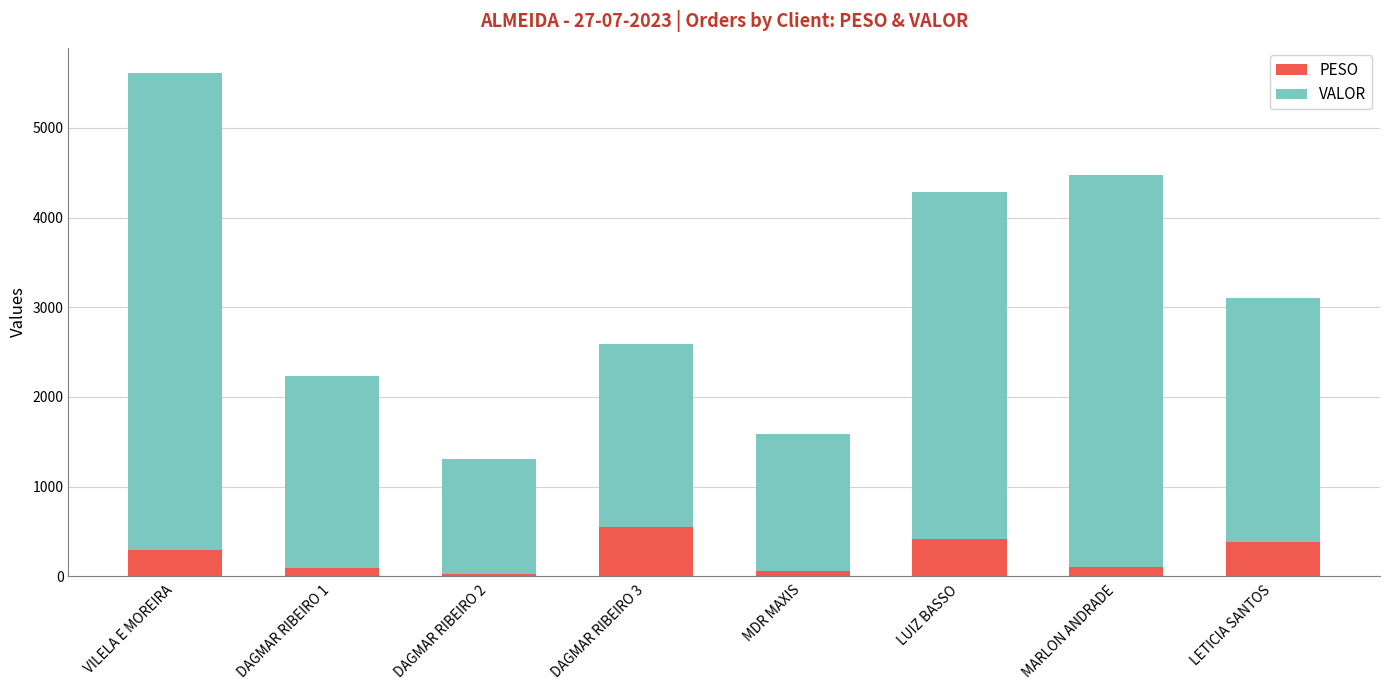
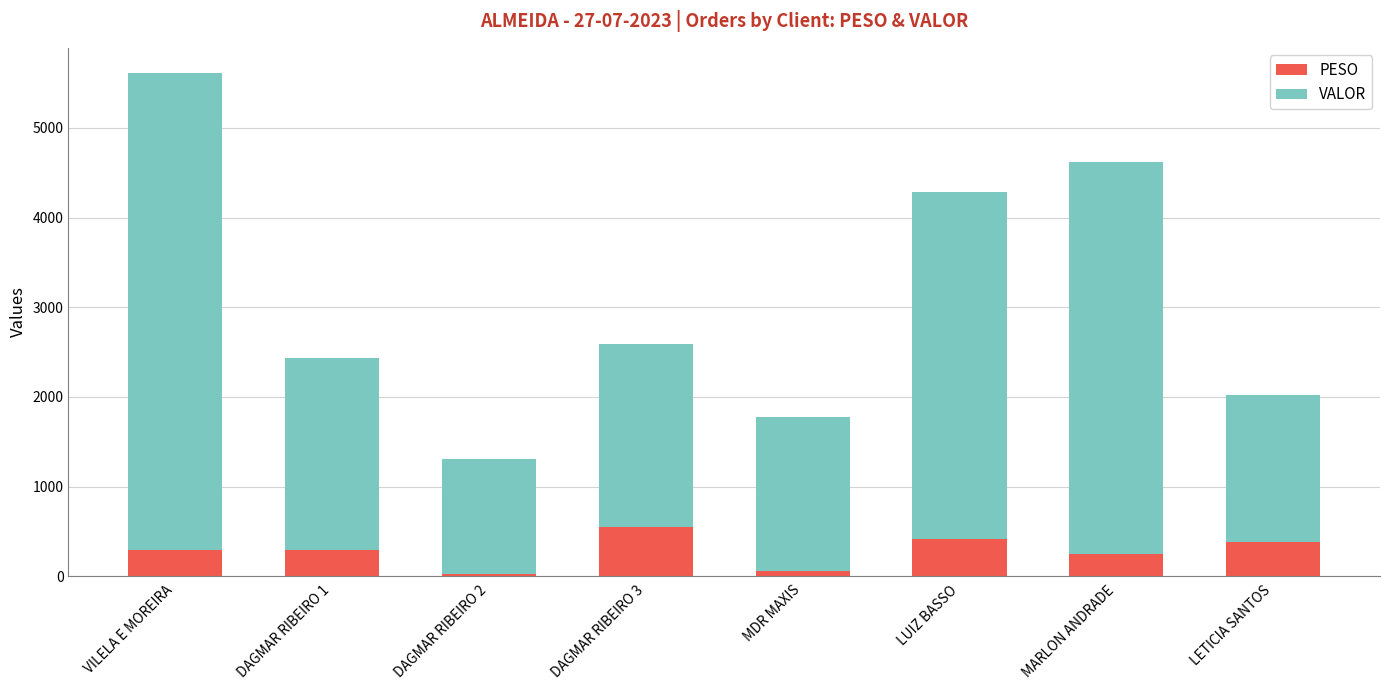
  {
    "PESO": {
      "VILELA E MOREIRA": 300,
-     "DAGMAR RIBEIRO 1": 100,
+     "DAGMAR RIBEIRO 1": 300,
      "DAGMAR RIBEIRO 3": 500,
      "MDR MAXIS": 100,
      "LUIZ BASSO": 400,
-     "MARLON ANDRADE": 100,
+     "MARLON ANDRADE": 200,
      "LETICIA SANTOS": 400
    },
    "VALOR": {
      "VILELA E MOREIRA": 5300,
      "DAGMAR RIBEIRO 1": 2100,
      "DAGMAR RIBEIRO 2": 1300,
      "DAGMAR RIBEIRO 3": 2000,
-     "MDR MAXIS": 1500,
+     "MDR MAXIS": 1700,
      "LUIZ BASSO": 3900,
      "MARLON ANDRADE": 4400,
-     "LETICIA SANTOS": 2700
+     "LETICIA SANTOS": 1600
    }
  }
